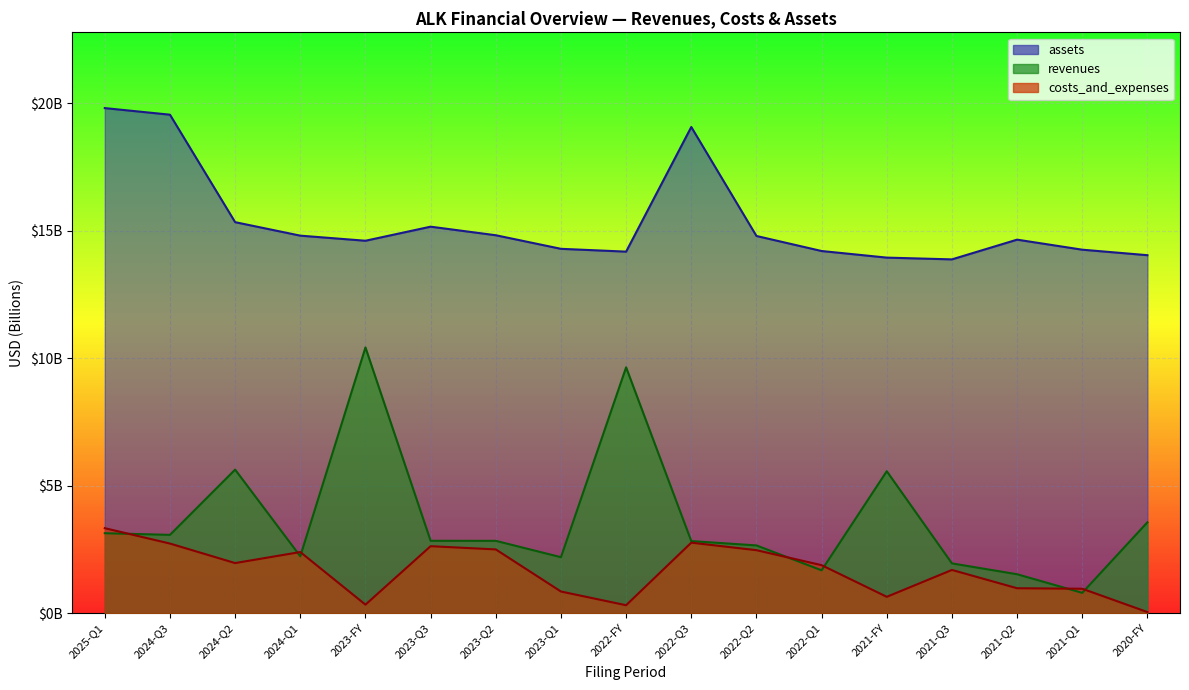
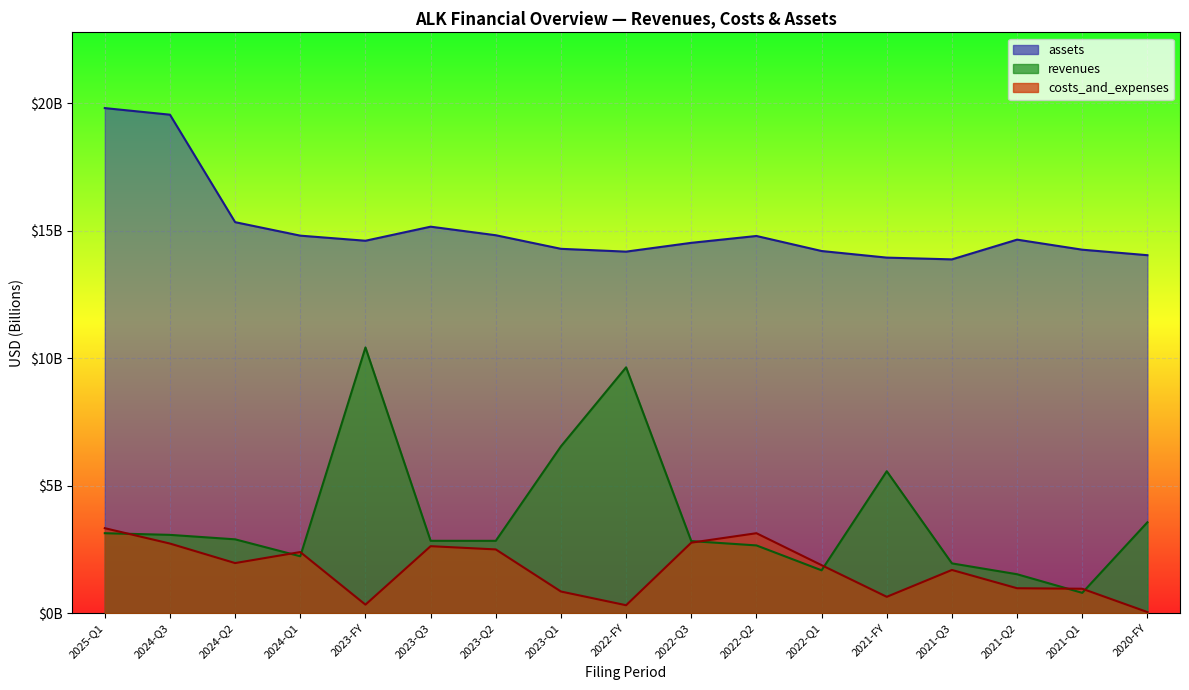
  {
    "assets": {
      "2025-Q1": "$19800000000",
      "2024-Q3": "$19600000000",
      "2024-Q2": "$15300000000",
      "2024-Q1": "$14800000000",
      "2023-FY": "$14600000000",
      "2023-Q3": "$15200000000",
      "2023-Q2": "$14800000000",
      "2023-Q1": "$14300000000",
      "2022-FY": "$14200000000",
-     "2022-Q3": "$19100000000",
+     "2022-Q3": "$14500000000",
      "2022-Q2": "$14800000000",
      "2022-Q1": "$14200000000",
      "2021-FY": "$14000000000",
      "2021-Q3": "$13900000000",
      "2021-Q2": "$14700000000",
      "2021-Q1": "$14300000000",
      "2020-FY": "$14000000000"
    },
    "revenues": {
      "2025-Q1": "$3100000000",
      "2024-Q3": "$3100000000",
-     "2024-Q2": "$5600000000",
+     "2024-Q2": "$2900000000",
      "2024-Q1": "$2200000000",
      "2023-FY": "$10400000000",
      "2023-Q3": "$2800000000",
      "2023-Q2": "$2800000000",
-     "2023-Q1": "$2200000000",
+     "2023-Q1": "$6500000000",
      "2022-FY": "$9600000000",
      "2022-Q2": "$2700000000",
      "2022-Q1": "$1700000000",
      "2021-FY": "$5600000000",
      "2021-Q3": "$2000000000",
      "2021-Q2": "$1500000000",
      "2021-Q1": "$800000000",
      "2020-FY": "$3600000000"
    },
    "costs_and_expenses": {
      "2025-Q1": "$3300000000",
      "2024-Q3": "$2700000000",
      "2024-Q2": "$2000000000",
      "2024-Q1": "$2400000000",
      "2023-FY": "$300000000",
      "2023-Q3": "$2600000000",
      "2023-Q2": "$2500000000",
      "2023-Q1": "$800000000",
      "2022-FY": "$300000000",
-     "2022-Q2": "$2500000000",
+     "2022-Q2": "$3100000000",
      "2022-Q1": "$1900000000",
      "2021-FY": "$600000000",
      "2021-Q3": "$1700000000",
      "2021-Q2": "$1000000000",
      "2021-Q1": "$1000000000",
      "2020-FY": "$0"
    }
  }
